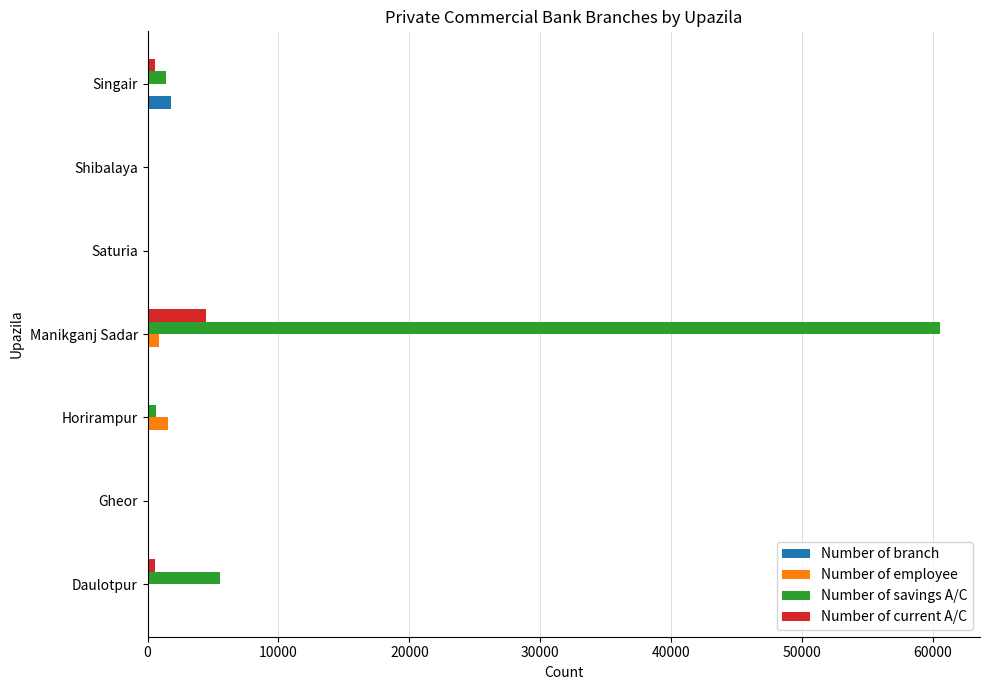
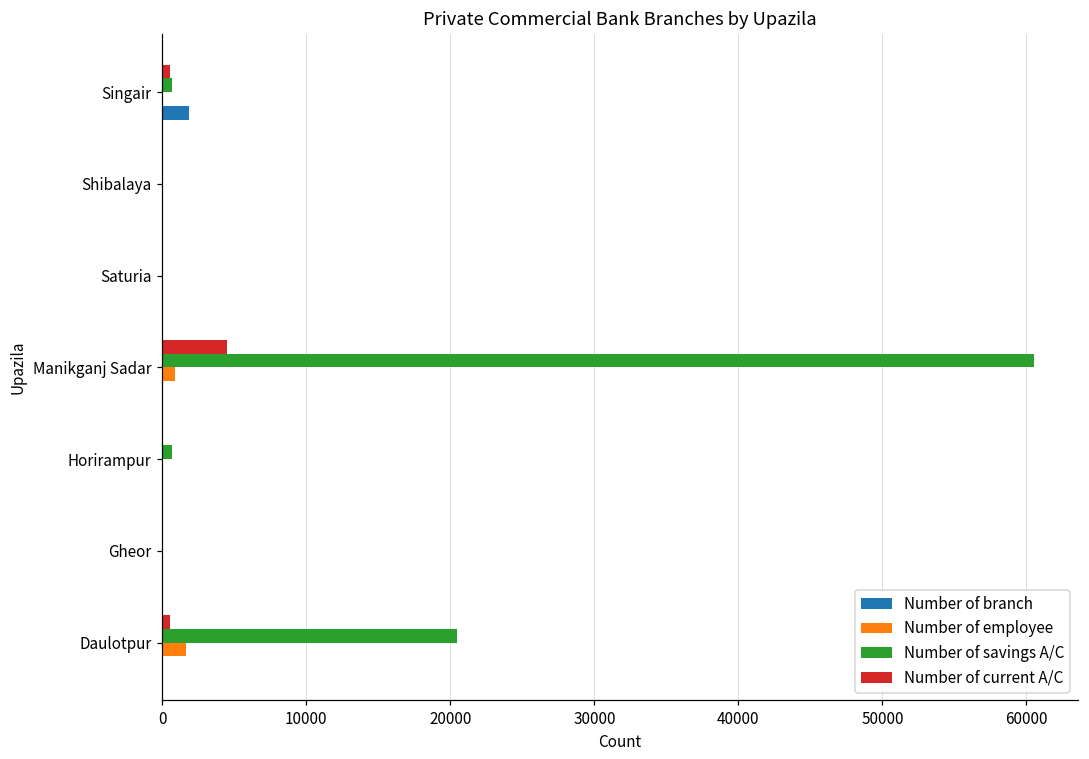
  {
    "Number of branch": {
      "Singair": 1800,
      "Shibalaya": 0,
      "Saturia": 0,
      "Gheor": 0
    },
    "Number of employee": {
      "Shibalaya": 0,
      "Saturia": 0,
      "Manikganj Sadar": 900,
-     "Horirampur": 1600,
+     "Horirampur": 0,
      "Gheor": 0,
-     "Daulotpur": 0
+     "Daulotpur": 1600
    },
    "Number of savings A/C": {
-     "Singair": 1400,
+     "Singair": 700,
      "Shibalaya": 0,
      "Saturia": 0,
      "Manikganj Sadar": 60600,
      "Horirampur": 700,
      "Gheor": 0,
-     "Daulotpur": 5500
+     "Daulotpur": 20500
    },
    "Number of current A/C": {
      "Singair": 500,
      "Shibalaya": 0,
      "Saturia": 0,
      "Manikganj Sadar": 4500,
      "Horirampur": 0,
      "Gheor": 0,
      "Daulotpur": 600
    }
  }
